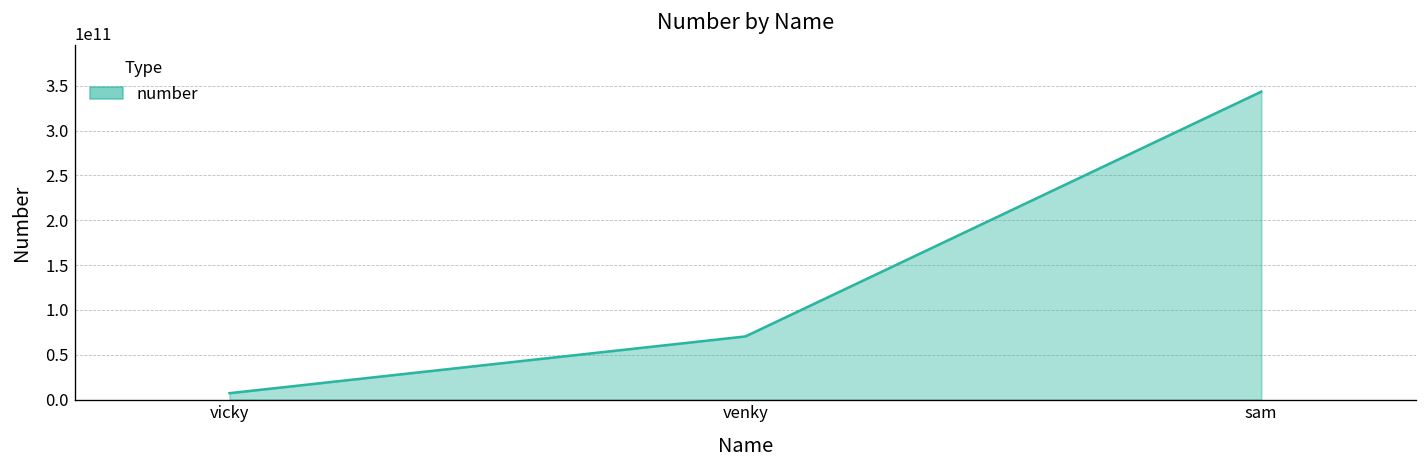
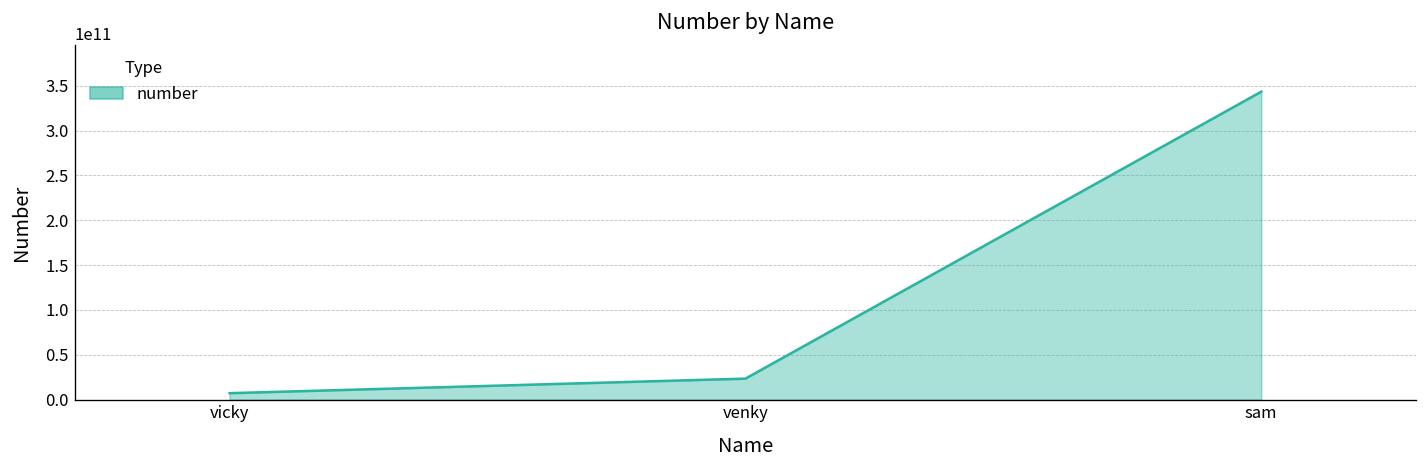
  {
    "vicky": 10000000000,
-   "venky": 70000000000,
+   "venky": 20000000000,
    "sam": 340000000000
  }
